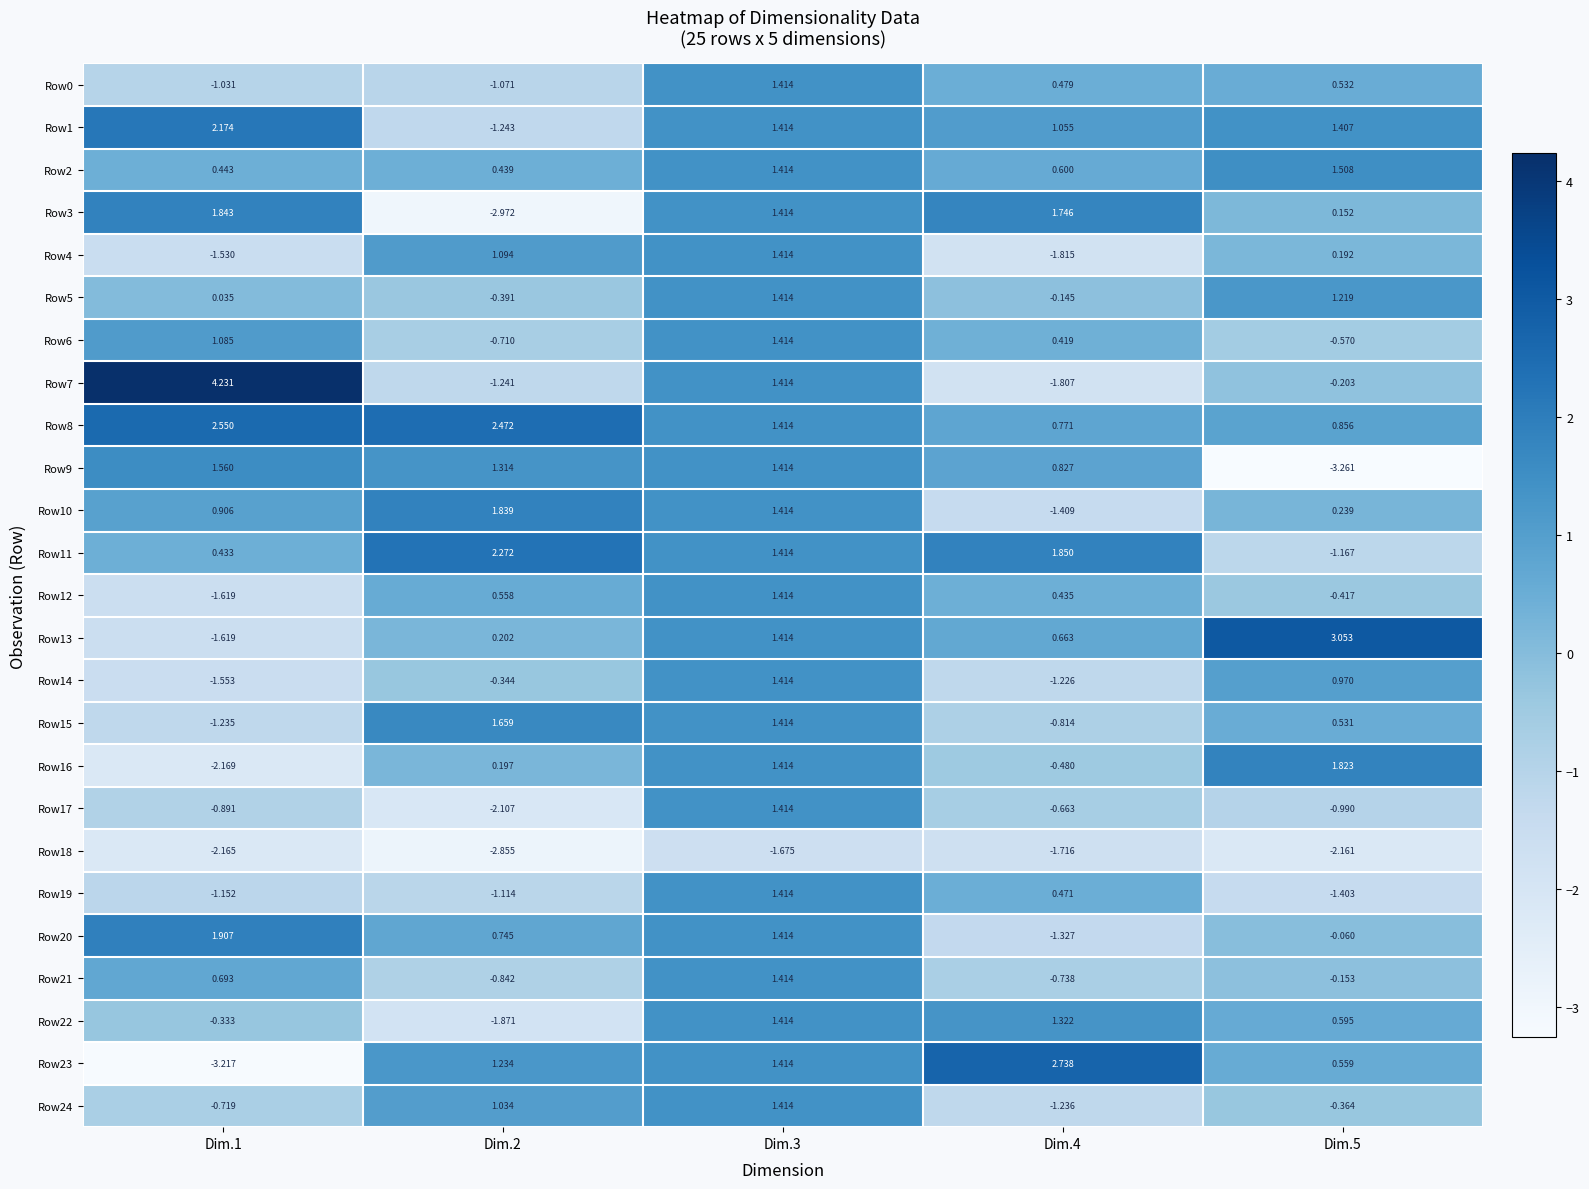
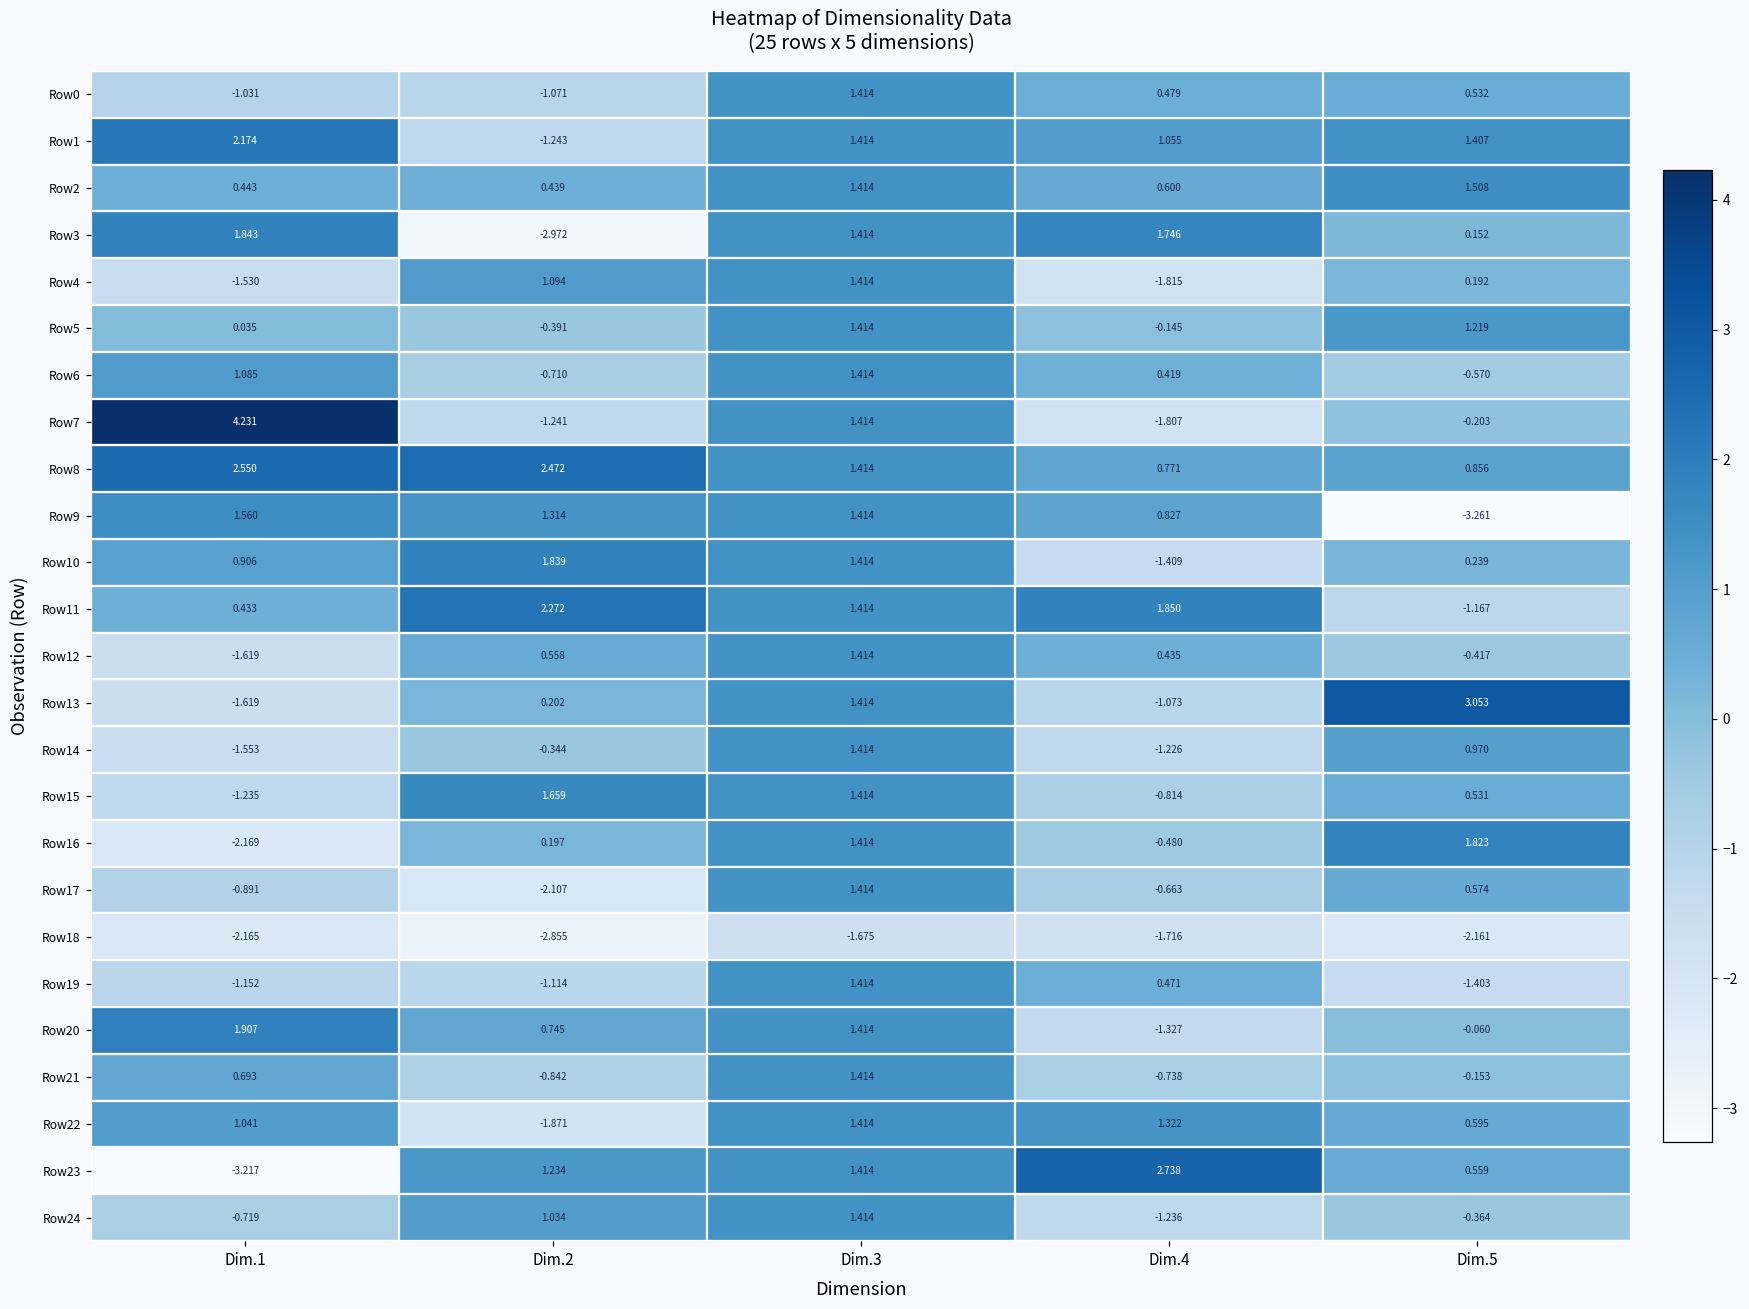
  {
    "Row0": {
      "Dim.1": -1.031,
      "Dim.2": -1.071,
      "Dim.3": 1.414,
      "Dim.4": 0.479,
      "Dim.5": 0.532
    },
    "Row1": {
      "Dim.1": 2.174,
      "Dim.2": -1.243,
      "Dim.3": 1.414,
      "Dim.4": 1.055,
      "Dim.5": 1.407
    },
    "Row2": {
      "Dim.1": 0.443,
      "Dim.2": 0.439,
      "Dim.3": 1.414,
      "Dim.4": 0.600,
      "Dim.5": 1.508
    },
    "Row3": {
      "Dim.1": 1.843,
      "Dim.2": -2.972,
      "Dim.3": 1.414,
      "Dim.4": 1.746,
      "Dim.5": 0.152
    },
    "Row4": {
      "Dim.1": -1.530,
      "Dim.2": 1.094,
      "Dim.3": 1.414,
      "Dim.4": -1.815,
      "Dim.5": 0.192
    },
    "Row5": {
      "Dim.1": 0.035,
      "Dim.2": -0.391,
      "Dim.3": 1.414,
      "Dim.4": -0.145,
      "Dim.5": 1.219
    },
    "Row6": {
      "Dim.1": 1.085,
      "Dim.2": -0.710,
      "Dim.3": 1.414,
      "Dim.4": 0.419,
      "Dim.5": -0.570
    },
    "Row7": {
      "Dim.1": 4.231,
      "Dim.2": -1.241,
      "Dim.3": 1.414,
      "Dim.4": -1.807,
      "Dim.5": -0.203
    },
    "Row8": {
      "Dim.1": 2.550,
      "Dim.2": 2.472,
      "Dim.3": 1.414,
      "Dim.4": 0.771,
      "Dim.5": 0.856
    },
    "Row9": {
      "Dim.1": 1.560,
      "Dim.2": 1.314,
      "Dim.3": 1.414,
      "Dim.4": 0.827,
      "Dim.5": -3.261
    },
    "Row10": {
      "Dim.1": 0.906,
      "Dim.2": 1.839,
      "Dim.3": 1.414,
      "Dim.4": -1.409,
      "Dim.5": 0.239
    },
    "Row11": {
      "Dim.1": 0.433,
      "Dim.2": 2.272,
      "Dim.3": 1.414,
      "Dim.4": 1.850,
      "Dim.5": -1.167
    },
    "Row12": {
      "Dim.1": -1.619,
      "Dim.2": 0.558,
      "Dim.3": 1.414,
      "Dim.4": 0.435,
      "Dim.5": -0.417
    },
    "Row13": {
      "Dim.1": -1.619,
      "Dim.2": 0.202,
      "Dim.3": 1.414,
-     "Dim.4": 0.663,
+     "Dim.4": -1.073,
      "Dim.5": 3.053
    },
    "Row14": {
      "Dim.1": -1.553,
      "Dim.2": -0.344,
      "Dim.3": 1.414,
      "Dim.4": -1.226,
      "Dim.5": 0.970
    },
    "Row15": {
      "Dim.1": -1.235,
      "Dim.2": 1.659,
      "Dim.3": 1.414,
      "Dim.4": -0.814,
      "Dim.5": 0.531
    },
    "Row16": {
      "Dim.1": -2.169,
      "Dim.2": 0.197,
      "Dim.3": 1.414,
      "Dim.4": -0.480,
      "Dim.5": 1.823
    },
    "Row17": {
      "Dim.1": -0.891,
      "Dim.2": -2.107,
      "Dim.3": 1.414,
      "Dim.4": -0.663,
-     "Dim.5": -0.990
+     "Dim.5": 0.574
    },
    "Row18": {
      "Dim.1": -2.165,
      "Dim.2": -2.855,
      "Dim.3": -1.675,
      "Dim.4": -1.716,
      "Dim.5": -2.161
    },
    "Row19": {
      "Dim.1": -1.152,
      "Dim.2": -1.114,
      "Dim.3": 1.414,
      "Dim.4": 0.471,
      "Dim.5": -1.403
    },
    "Row20": {
      "Dim.1": 1.907,
      "Dim.2": 0.745,
      "Dim.3": 1.414,
      "Dim.4": -1.327,
      "Dim.5": -0.060
    },
    "Row21": {
      "Dim.1": 0.693,
      "Dim.2": -0.842,
      "Dim.3": 1.414,
      "Dim.4": -0.738,
      "Dim.5": -0.153
    },
    "Row22": {
-     "Dim.1": -0.333,
+     "Dim.1": 1.041,
      "Dim.2": -1.871,
      "Dim.3": 1.414,
      "Dim.4": 1.322,
      "Dim.5": 0.595
    },
    "Row23": {
      "Dim.1": -3.217,
      "Dim.2": 1.234,
      "Dim.3": 1.414,
      "Dim.4": 2.738,
      "Dim.5": 0.559
    },
    "Row24": {
      "Dim.1": -0.719,
      "Dim.2": 1.034,
      "Dim.3": 1.414,
      "Dim.4": -1.236,
      "Dim.5": -0.364
    }
  }
